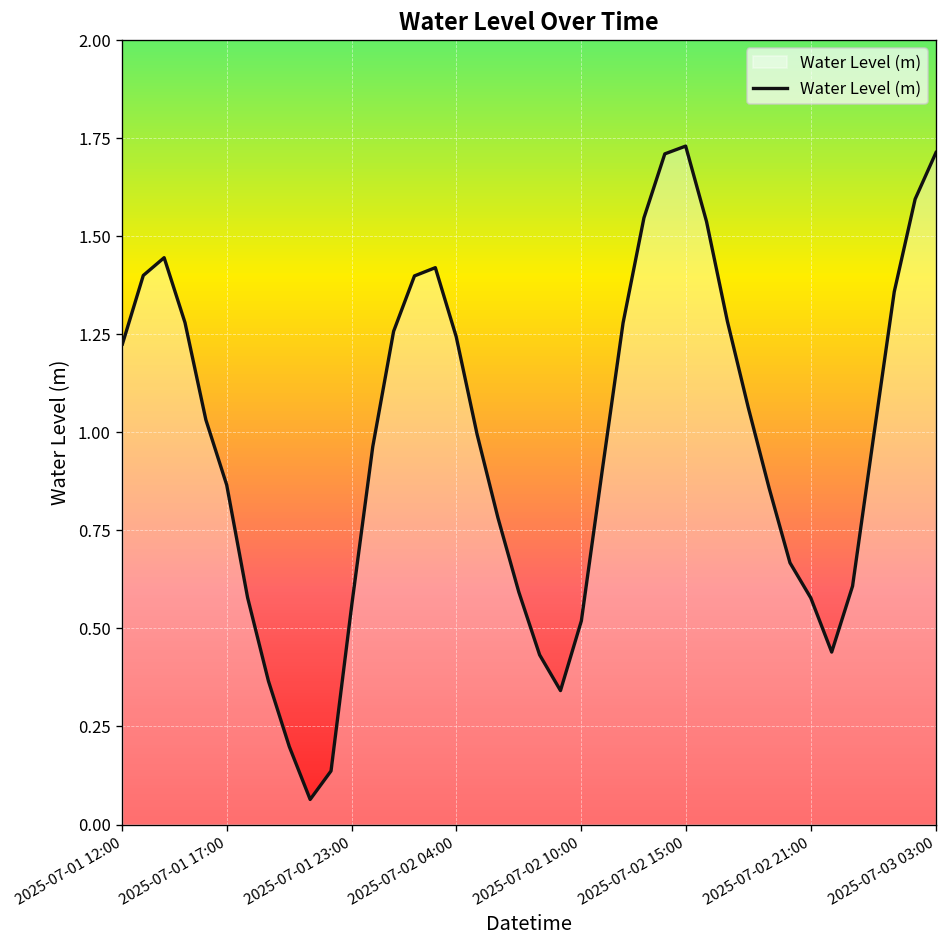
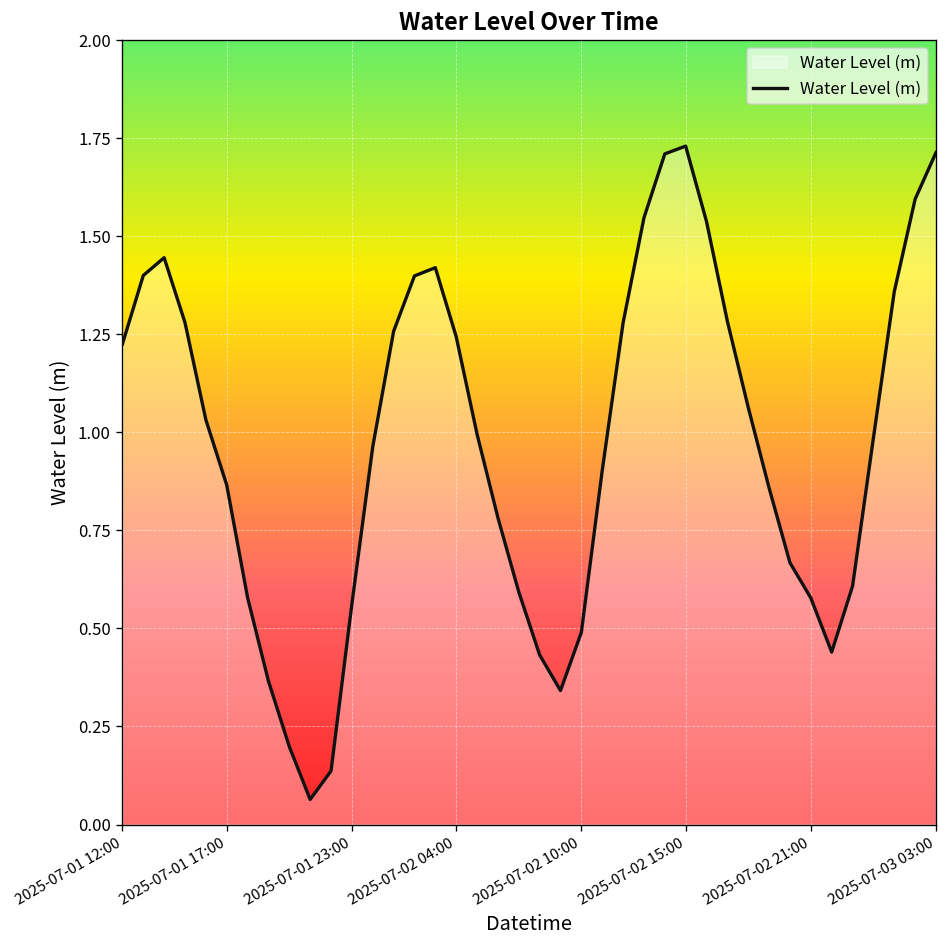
  {
    "2025-07-01 12:00": 1.22,
    "2025-07-01 17:00": 0.87,
    "2025-07-01 23:00": 0.56,
    "2025-07-02 04:00": 1.24,
-   "2025-07-02 10:00": 0.52,
+   "2025-07-02 10:00": 0.49,
    "2025-07-02 15:00": 1.73,
    "2025-07-02 21:00": 0.58,
    "2025-07-03 03:00": 1.71
  }
